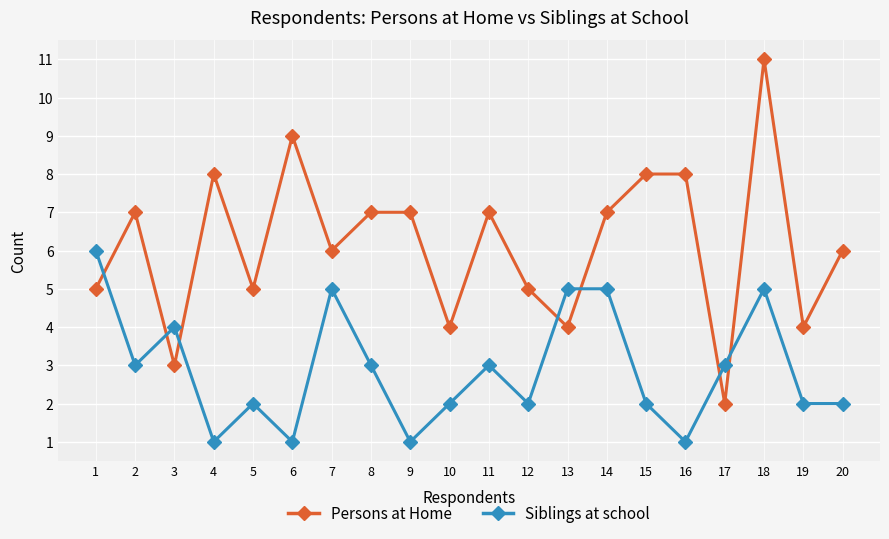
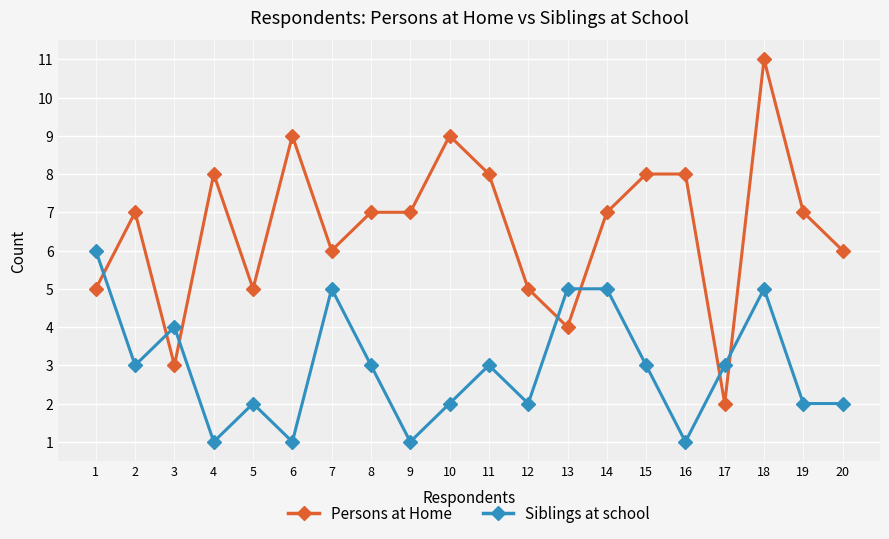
  {
    "Persons at Home": {
      "1": 5,
      "2": 7,
      "3": 3,
      "4": 8,
      "5": 5,
      "6": 9,
      "7": 6,
      "8": 7,
      "9": 7,
-     "10": 4,
-     "11": 7,
+     "10": 9,
+     "11": 8,
      "12": 5,
      "13": 4,
      "14": 7,
      "15": 8,
      "16": 8,
      "17": 2,
      "18": 11,
-     "19": 4,
+     "19": 7,
      "20": 6
    },
    "Siblings at school": {
      "1": 6,
      "2": 3,
      "3": 4,
      "4": 1,
      "5": 2,
      "6": 1,
      "7": 5,
      "8": 3,
      "9": 1,
      "10": 2,
      "11": 3,
      "12": 2,
      "13": 5,
      "14": 5,
-     "15": 2,
+     "15": 3,
      "16": 1,
      "17": 3,
      "18": 5,
      "19": 2,
      "20": 2
    }
  }
